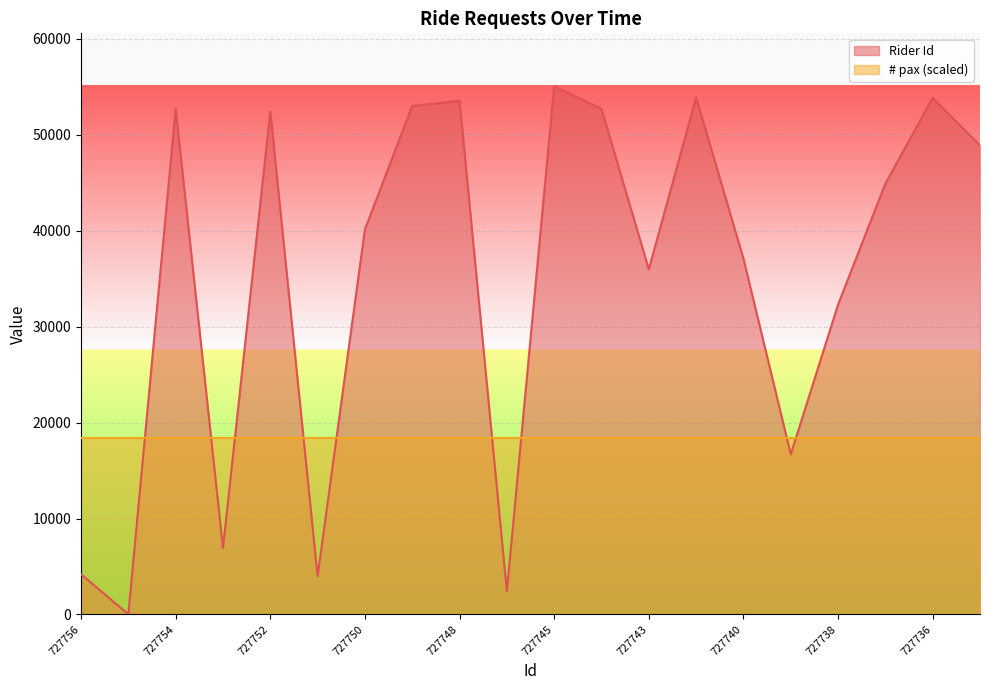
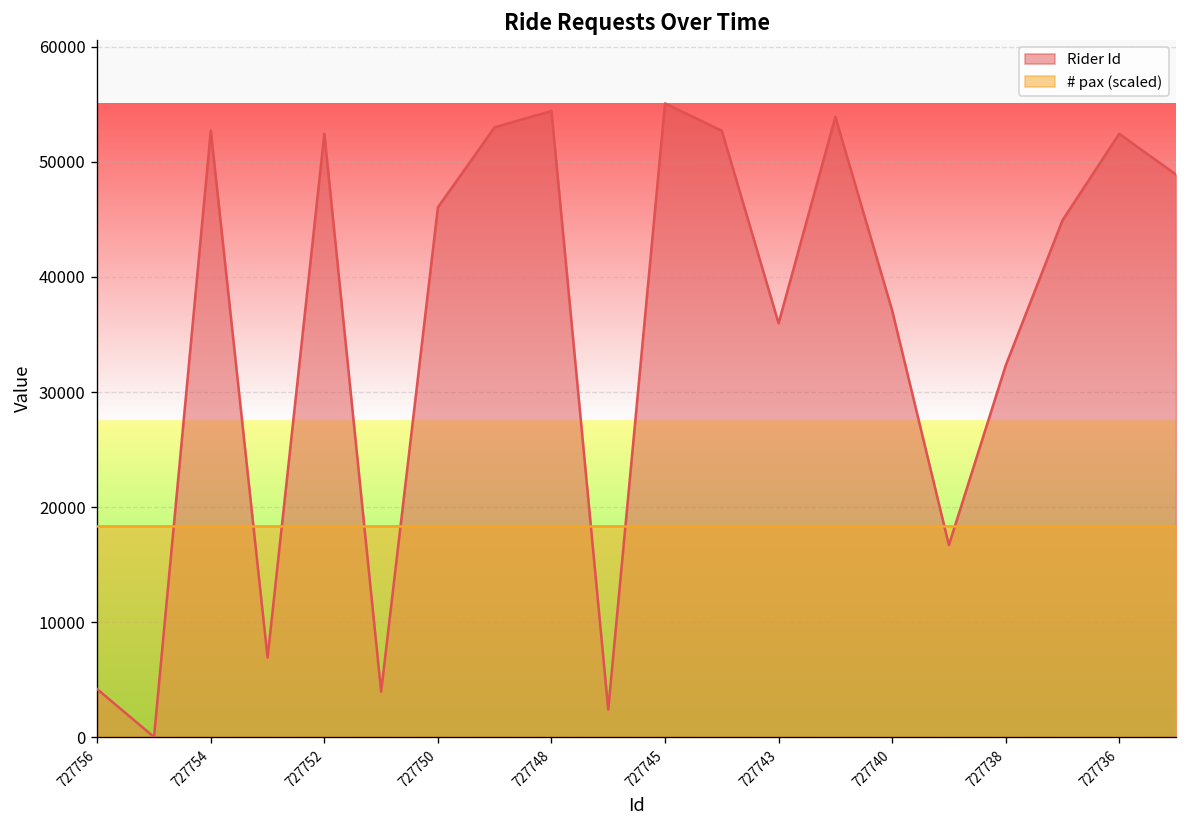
  {
    "Rider Id": {
      "727756": 4000,
      "727754": 53000,
      "727752": 52000,
-     "727750": 40000,
-     "727748": 53500,
+     "727750": 46000,
+     "727748": 54400,
      "727745": 55000,
      "727743": 36000,
      "727740": 37000,
      "727738": 32000,
-     "727736": 54000
+     "727736": 52000
    },
    "# pax (scaled)": {
      "727756": 18000,
      "727754": 18000,
      "727752": 18000,
      "727750": 18000,
      "727748": 18000,
      "727745": 18000,
      "727743": 18000,
      "727740": 18000,
      "727738": 18000,
      "727736": 18000
    }
  }
